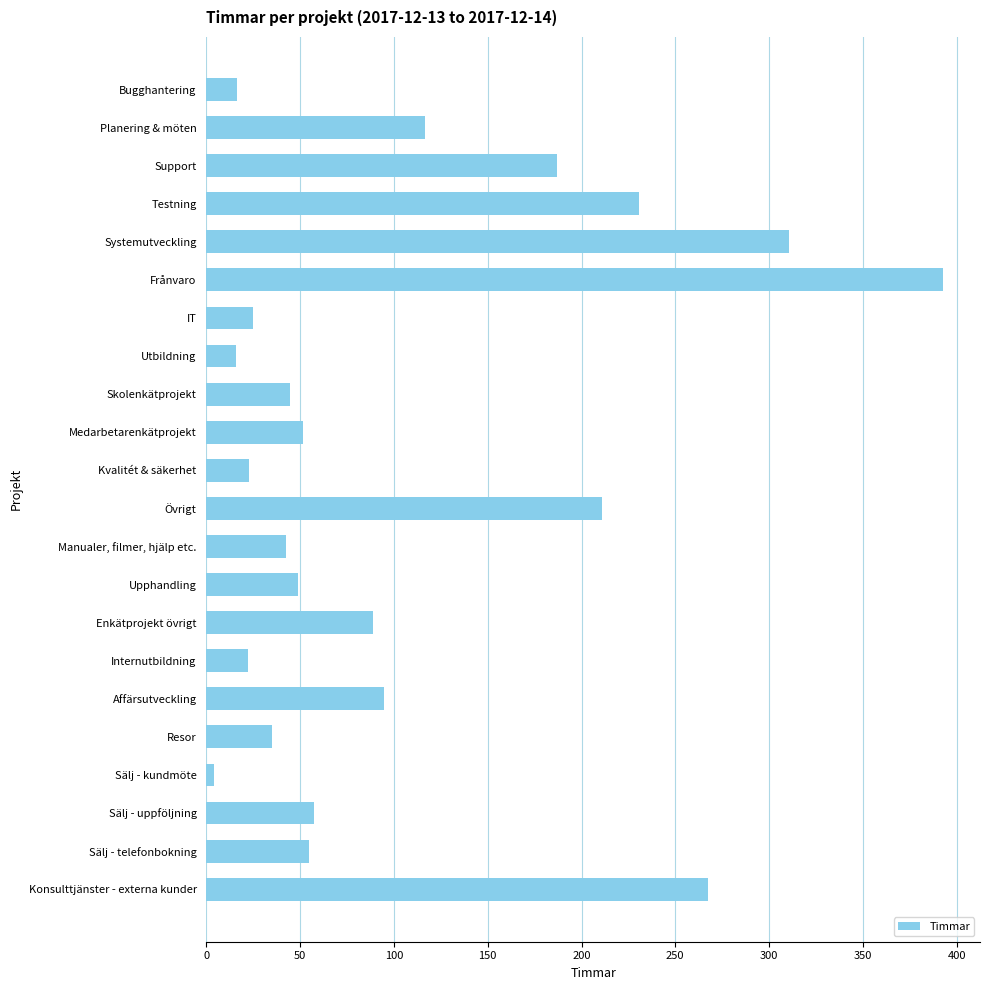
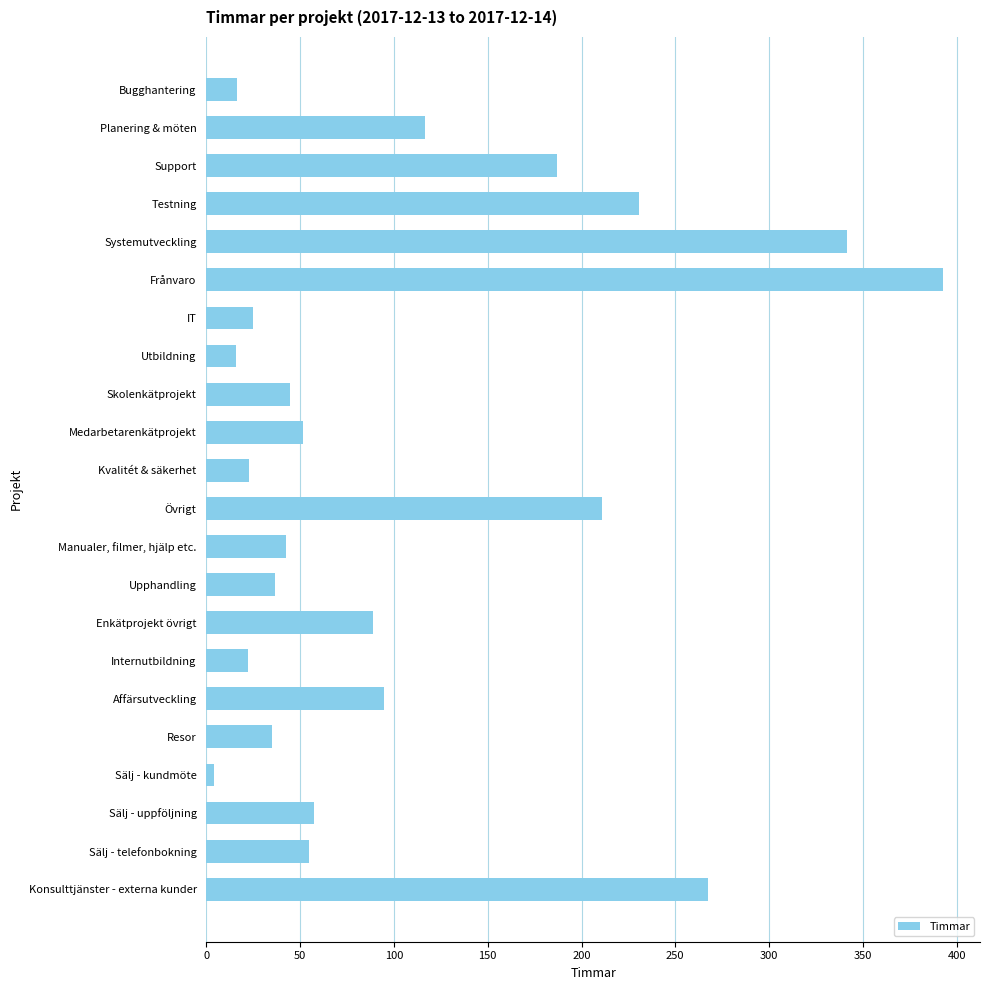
  {
    "Bugghantering": 16,
    "Planering & möten": 117,
    "Support": 187,
    "Testning": 231,
-   "Systemutveckling": 311,
+   "Systemutveckling": 342,
    "Frånvaro": 393,
    "IT": 25,
    "Utbildning": 16,
    "Skolenkätprojekt": 45,
    "Medarbetarenkätprojekt": 51,
    "Kvalitét & säkerhet": 23,
    "Övrigt": 211,
    "Manualer, filmer, hjälp etc.": 42,
-   "Upphandling": 49,
+   "Upphandling": 37,
    "Enkätprojekt övrigt": 89,
    "Internutbildning": 22,
    "Affärsutveckling": 95,
    "Resor": 35,
    "Sälj - kundmöte": 4,
    "Sälj - uppföljning": 57,
    "Sälj - telefonbokning": 55,
    "Konsulttjänster - externa kunder": 267
  }
